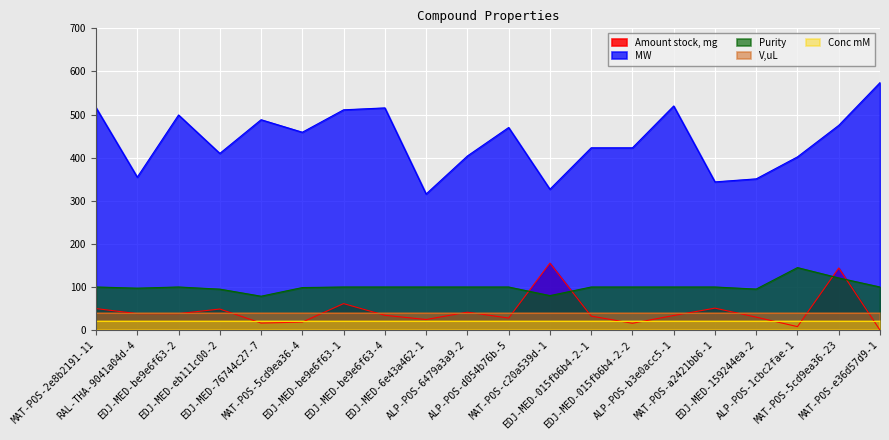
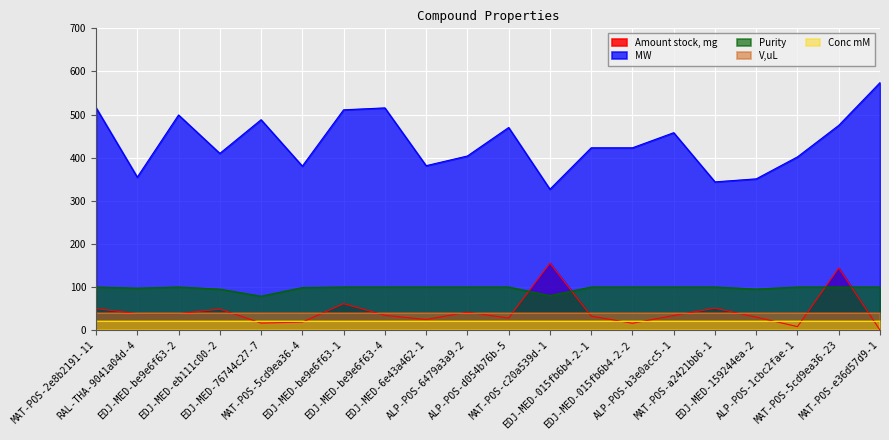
  {
    "Amount stock, mg": {
      "MAT-POS-2e8b2191-11": 50,
      "EDJ-MED-eb111c00-2": 50,
      "EDJ-MED-be9e6f63-1": 60,
      "ALP-POS-d054b76b-5": 30,
      "MAT-POS-c20a539d-1": 160,
      "EDJ-MED-015fb6b4-2-1": 30,
      "ALP-POS-b3e0acc5-1": 30,
      "MAT-POS-a2421bb6-1": 50,
      "EDJ-MED-159244ea-2": 30,
      "ALP-POS-1cbc2fae-1": 10,
      "MAT-POS-5cd9ea36-23": 140,
      "MAT-POS-e36d57d9-1": 0
    },
    "MW": {
      "MAT-POS-2e8b2191-11": 520,
      "RAL-THA-9041a04d-4": 350,
      "EDJ-MED-be9e6f63-2": 500,
      "EDJ-MED-eb111c00-2": 410,
      "EDJ-MED-76744c27-7": 490,
-     "MAT-POS-5cd9ea36-4": 460,
+     "MAT-POS-5cd9ea36-4": 380,
      "EDJ-MED-be9e6f63-1": 510,
      "EDJ-MED-be9e6f63-4": 520,
-     "EDJ-MED-6e43a462-1": 320,
+     "EDJ-MED-6e43a462-1": 380,
      "ALP-POS-6479a3a9-2": 400,
      "ALP-POS-d054b76b-5": 470,
      "MAT-POS-c20a539d-1": 330,
      "EDJ-MED-015fb6b4-2-1": 420,
      "EDJ-MED-015fb6b4-2-2": 420,
-     "ALP-POS-b3e0acc5-1": 520,
+     "ALP-POS-b3e0acc5-1": 460,
      "MAT-POS-a2421bb6-1": 340,
      "EDJ-MED-159244ea-2": 350,
      "ALP-POS-1cbc2fae-1": 400,
      "MAT-POS-5cd9ea36-23": 470,
      "MAT-POS-e36d57d9-1": 570
    },
    "Purity": {
      "MAT-POS-2e8b2191-11": 100,
      "RAL-THA-9041a04d-4": 100,
      "EDJ-MED-be9e6f63-2": 100,
      "EDJ-MED-eb111c00-2": 100,
      "EDJ-MED-76744c27-7": 80,
      "MAT-POS-5cd9ea36-4": 100,
      "EDJ-MED-be9e6f63-1": 100,
      "EDJ-MED-be9e6f63-4": 100,
      "EDJ-MED-6e43a462-1": 100,
      "ALP-POS-6479a3a9-2": 100,
      "ALP-POS-d054b76b-5": 100,
      "MAT-POS-c20a539d-1": 80,
      "EDJ-MED-015fb6b4-2-1": 100,
      "EDJ-MED-015fb6b4-2-2": 100,
      "ALP-POS-b3e0acc5-1": 100,
      "MAT-POS-a2421bb6-1": 100,
      "EDJ-MED-159244ea-2": 100,
-     "ALP-POS-1cbc2fae-1": 150,
-     "MAT-POS-5cd9ea36-23": 120,
+     "ALP-POS-1cbc2fae-1": 100,
+     "MAT-POS-5cd9ea36-23": 100,
      "MAT-POS-e36d57d9-1": 100
    },
    "V,uL": {
      "MAT-POS-2e8b2191-11": 40,
      "EDJ-MED-eb111c00-2": 40,
      "EDJ-MED-76744c27-7": 40,
      "MAT-POS-5cd9ea36-4": 40,
      "EDJ-MED-be9e6f63-1": 40,
      "EDJ-MED-6e43a462-1": 40,
      "ALP-POS-d054b76b-5": 40,
      "MAT-POS-c20a539d-1": 40,
      "EDJ-MED-015fb6b4-2-1": 40,
      "EDJ-MED-015fb6b4-2-2": 40,
      "ALP-POS-b3e0acc5-1": 40,
      "MAT-POS-a2421bb6-1": 40,
      "EDJ-MED-159244ea-2": 40,
      "ALP-POS-1cbc2fae-1": 40,
      "MAT-POS-5cd9ea36-23": 40,
      "MAT-POS-e36d57d9-1": 40
    },
    "Conc mM": {
      "MAT-POS-2e8b2191-11": 20,
      "RAL-THA-9041a04d-4": 20,
      "EDJ-MED-be9e6f63-2": 20,
      "EDJ-MED-eb111c00-2": 20,
      "EDJ-MED-be9e6f63-1": 20,
      "EDJ-MED-be9e6f63-4": 20,
      "ALP-POS-6479a3a9-2": 20,
      "ALP-POS-d054b76b-5": 20,
      "MAT-POS-c20a539d-1": 20,
      "EDJ-MED-015fb6b4-2-1": 20,
      "ALP-POS-b3e0acc5-1": 20,
      "MAT-POS-a2421bb6-1": 20,
      "EDJ-MED-159244ea-2": 20,
      "ALP-POS-1cbc2fae-1": 20,
      "MAT-POS-5cd9ea36-23": 20,
      "MAT-POS-e36d57d9-1": 20
    }
  }
